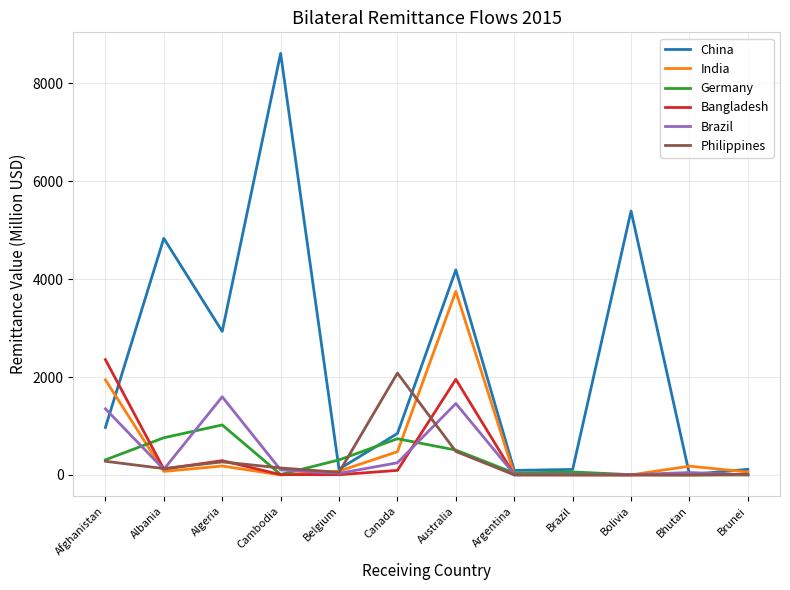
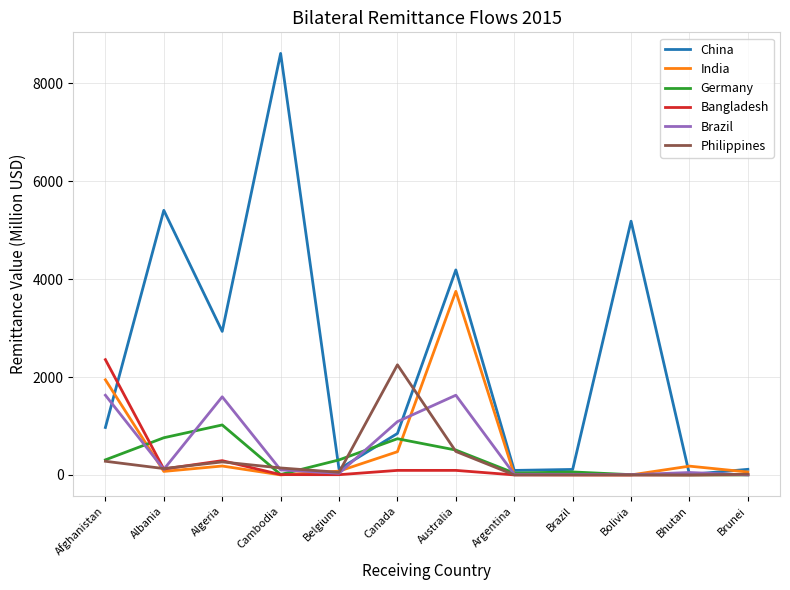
  {
    "China": {
      "Afghanistan": 1000,
-     "Albania": 4800,
+     "Albania": 5400,
      "Algeria": 2900,
      "Cambodia": 8600,
      "Canada": 800,
      "Australia": 4200,
      "Argentina": 100,
-     "Bolivia": 5400,
+     "Bolivia": 5200,
      "Brunei": 100
    },
    "India": {
      "Afghanistan": 1900,
      "Algeria": 200,
      "Canada": 500,
      "Australia": 3800,
      "Bhutan": 200
    },
    "Germany": {
      "Albania": 800,
      "Algeria": 1000,
      "Belgium": 300,
      "Canada": 700
    },
    "Bangladesh": {
      "Afghanistan": 2400,
      "Canada": 100,
-     "Australia": 2000
+     "Australia": 100
    },
    "Brazil": {
-     "Afghanistan": 1400,
+     "Afghanistan": 1600,
      "Algeria": 1600,
-     "Canada": 200,
-     "Australia": 1500
+     "Canada": 1100,
+     "Australia": 1600
    },
    "Philippines": {
-     "Canada": 2100
+     "Canada": 2200
    }
  }
